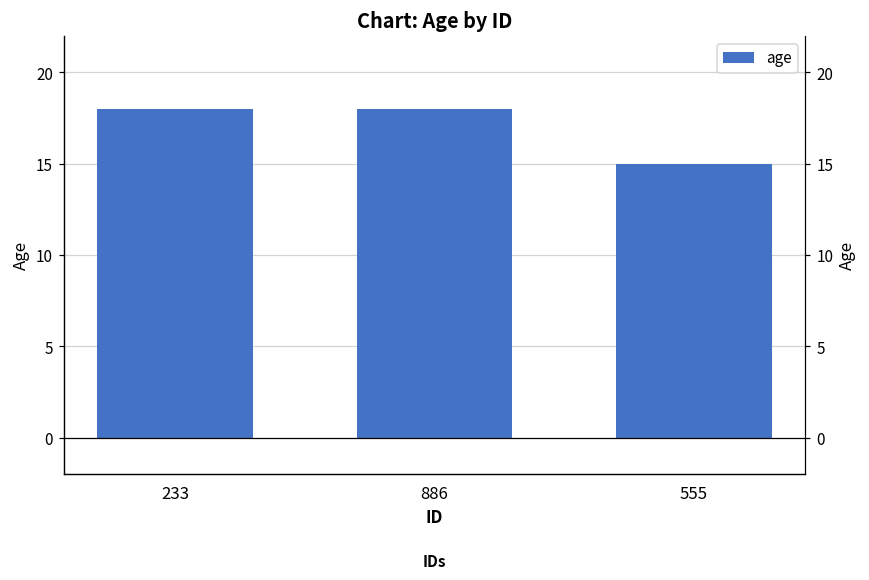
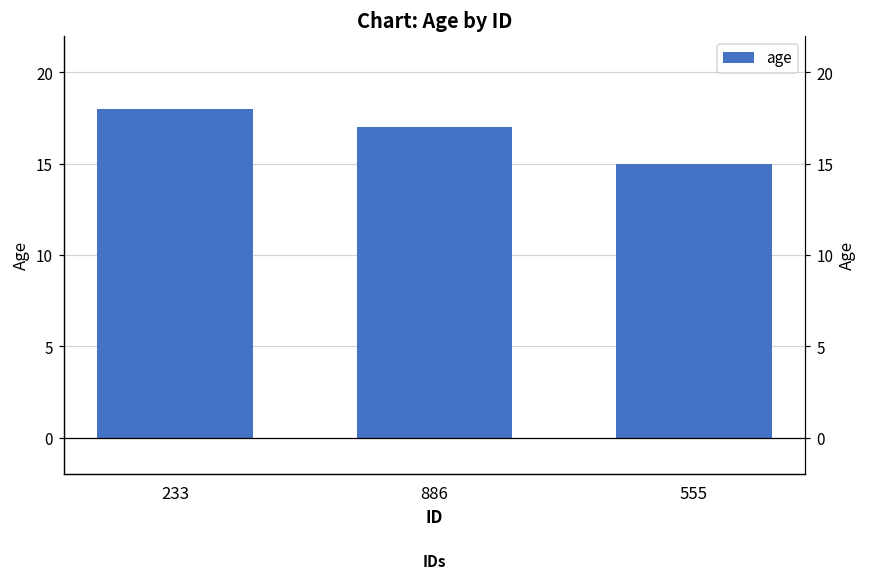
  {
    "233": 18,
-   "886": 18,
+   "886": 17,
    "555": 15
  }
